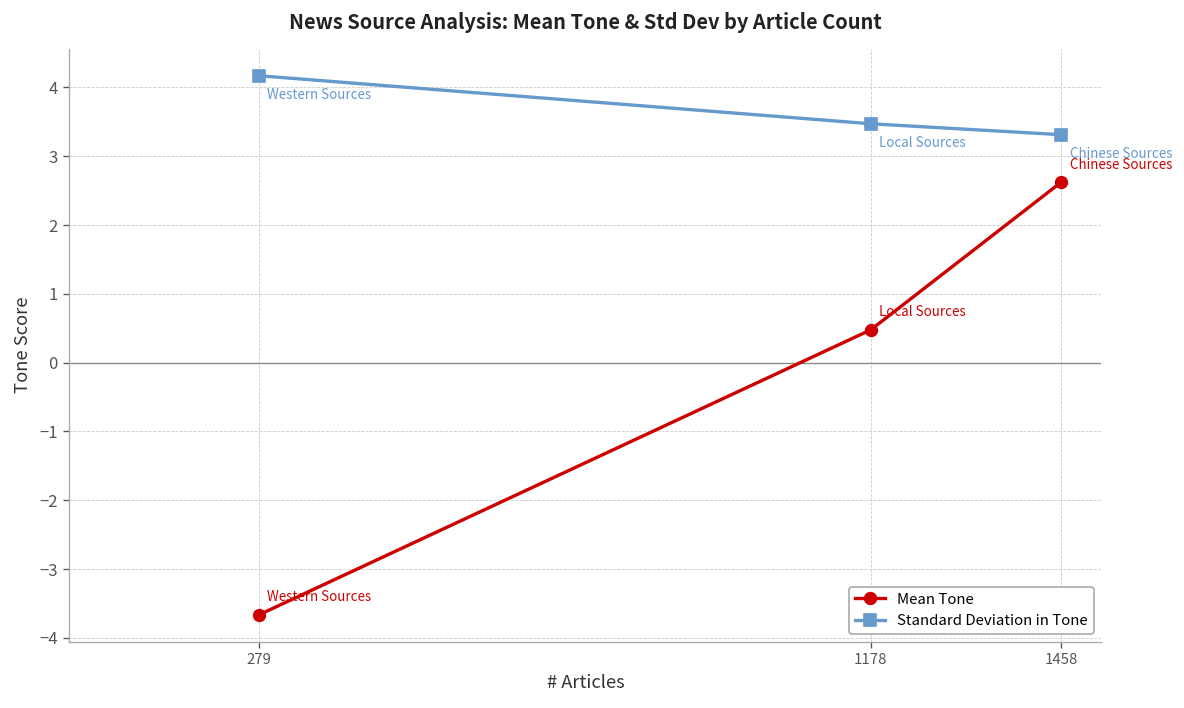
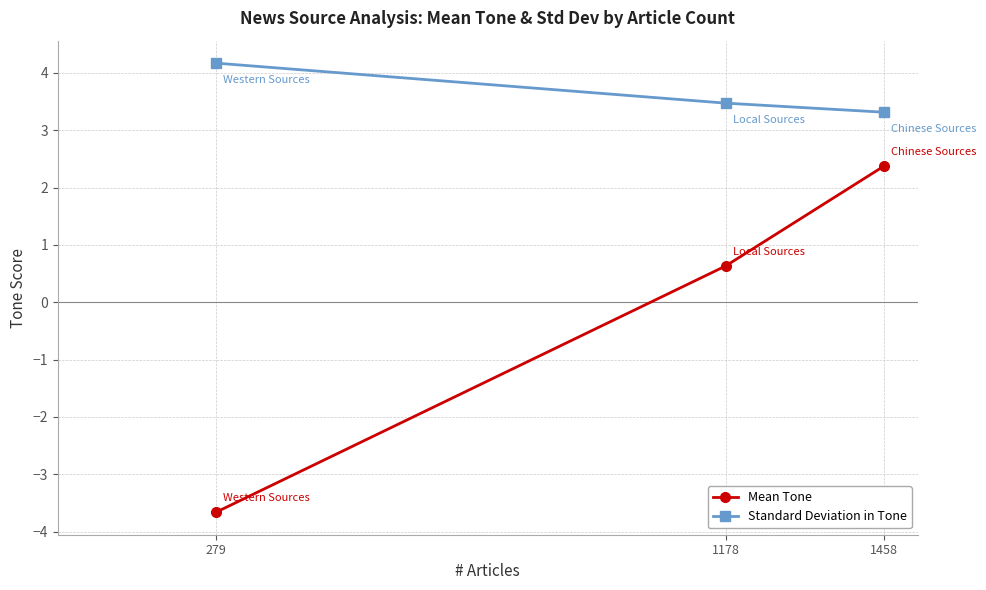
  {
    "Mean Tone": {
      "279": -3.7,
-     "1178": 0.5,
-     "1458": 2.6
+     "1178": 0.6,
+     "1458": 2.4
    },
    "Standard Deviation in Tone": {
      "279": 4.2,
      "1178": 3.5,
      "1458": 3.3
    }
  }
